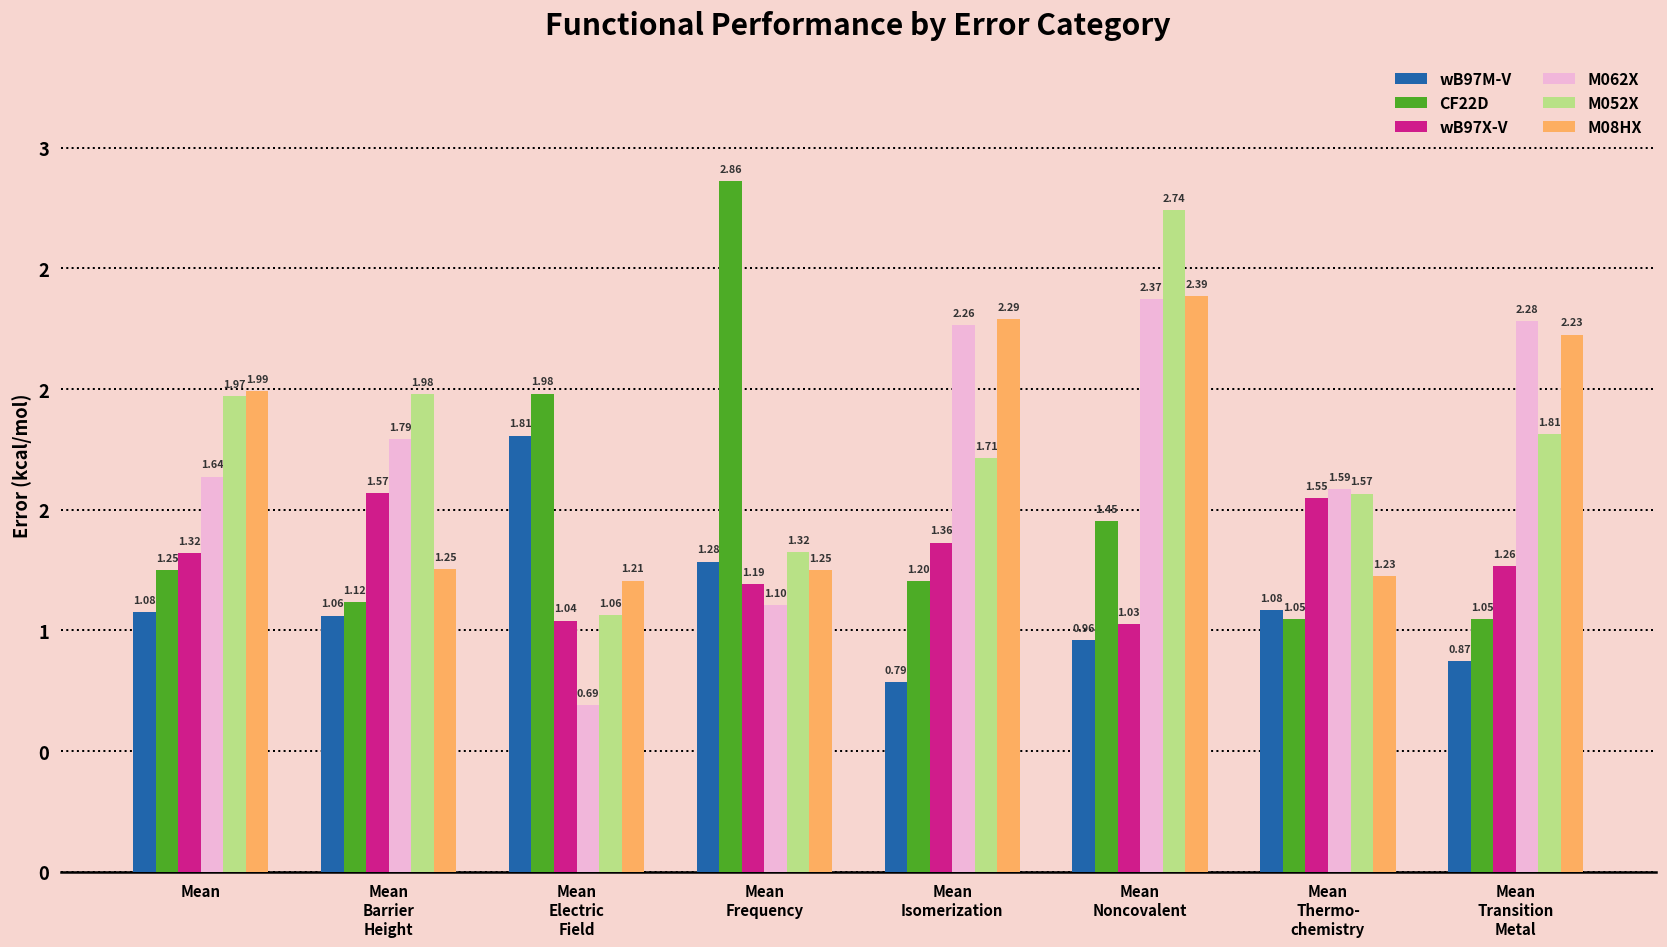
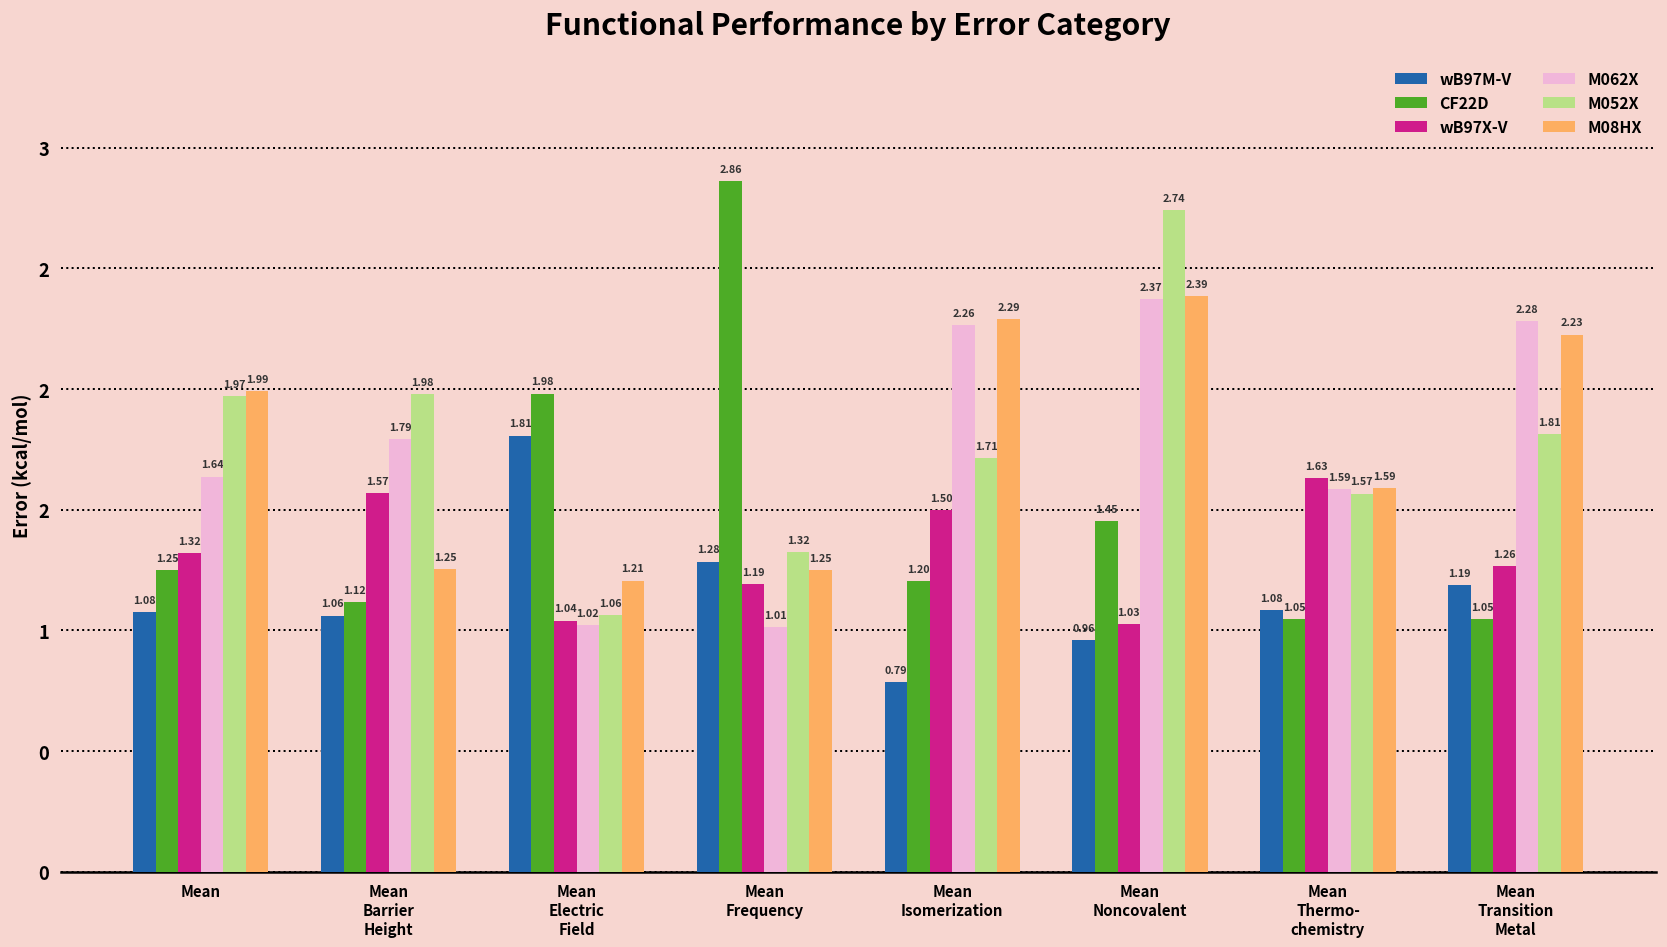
  {
    "wB97M-V": {
      "Mean": 1.08,
      "Mean Barrier Height": 1.06,
      "Mean Electric Field": 1.81,
      "Mean Frequency": 1.28,
      "Mean Isomerization": 0.79,
      "Mean Noncovalent": 0.96,
      "Mean Thermo- chemistry": 1.08,
-     "Mean Transition Metal": 0.87
+     "Mean Transition Metal": 1.19
    },
    "CF22D": {
      "Mean": 1.25,
      "Mean Barrier Height": 1.12,
      "Mean Electric Field": 1.98,
      "Mean Frequency": 2.86,
      "Mean Isomerization": 1.20,
      "Mean Noncovalent": 1.45,
      "Mean Thermo- chemistry": 1.05,
      "Mean Transition Metal": 1.05
    },
    "wB97X-V": {
      "Mean": 1.32,
      "Mean Barrier Height": 1.57,
      "Mean Electric Field": 1.04,
      "Mean Frequency": 1.19,
-     "Mean Isomerization": 1.36,
+     "Mean Isomerization": 1.50,
      "Mean Noncovalent": 1.03,
-     "Mean Thermo- chemistry": 1.55,
+     "Mean Thermo- chemistry": 1.63,
      "Mean Transition Metal": 1.26
    },
    "M062X": {
      "Mean": 1.64,
      "Mean Barrier Height": 1.79,
-     "Mean Electric Field": 0.69,
-     "Mean Frequency": 1.10,
+     "Mean Electric Field": 1.02,
+     "Mean Frequency": 1.01,
      "Mean Isomerization": 2.26,
      "Mean Noncovalent": 2.37,
      "Mean Thermo- chemistry": 1.59,
      "Mean Transition Metal": 2.28
    },
    "M052X": {
      "Mean": 1.97,
      "Mean Barrier Height": 1.98,
      "Mean Electric Field": 1.06,
      "Mean Frequency": 1.32,
      "Mean Isomerization": 1.71,
      "Mean Noncovalent": 2.74,
      "Mean Thermo- chemistry": 1.57,
      "Mean Transition Metal": 1.81
    },
    "M08HX": {
      "Mean": 1.99,
      "Mean Barrier Height": 1.25,
      "Mean Electric Field": 1.21,
      "Mean Frequency": 1.25,
      "Mean Isomerization": 2.29,
      "Mean Noncovalent": 2.39,
-     "Mean Thermo- chemistry": 1.23,
+     "Mean Thermo- chemistry": 1.59,
      "Mean Transition Metal": 2.23
    }
  }
